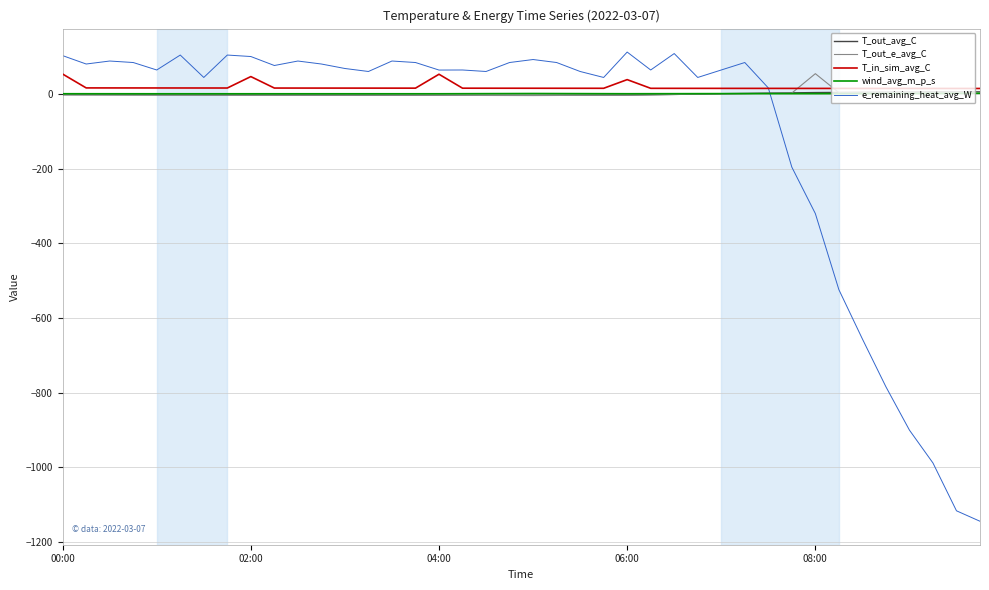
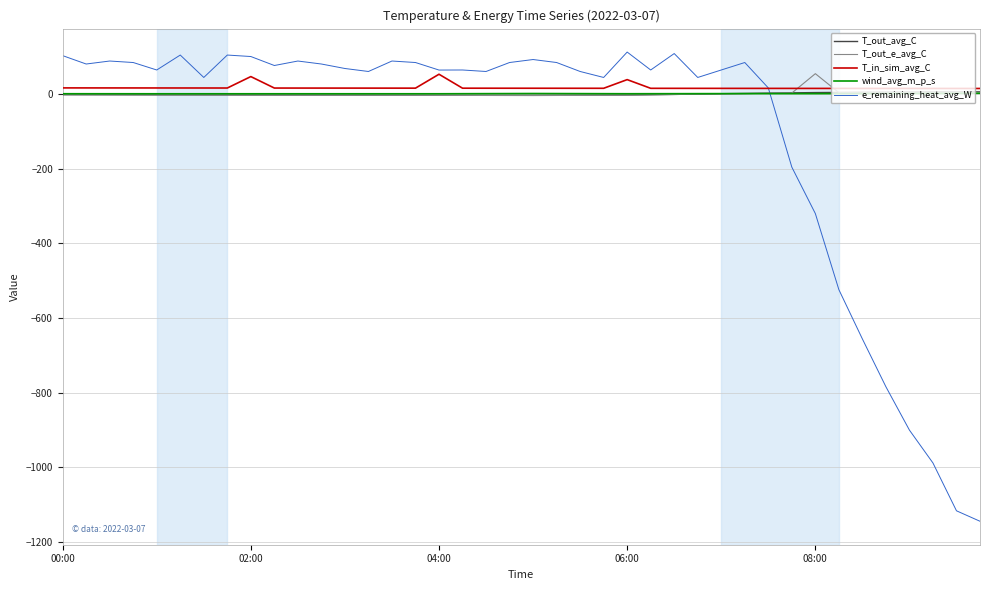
  {
    "T_out_e_avg_C": {
      "08:00": 50
    },
    "T_in_sim_avg_C": {
-     "00:00": 50,
+     "00:00": 20,
      "02:00": 50,
      "04:00": 50,
      "06:00": 40,
      "08:00": 10
    },
    "e_remaining_heat_avg_W": {
      "00:00": 100,
      "02:00": 100,
      "04:00": 60,
      "06:00": 110,
      "08:00": -320
    }
  }
